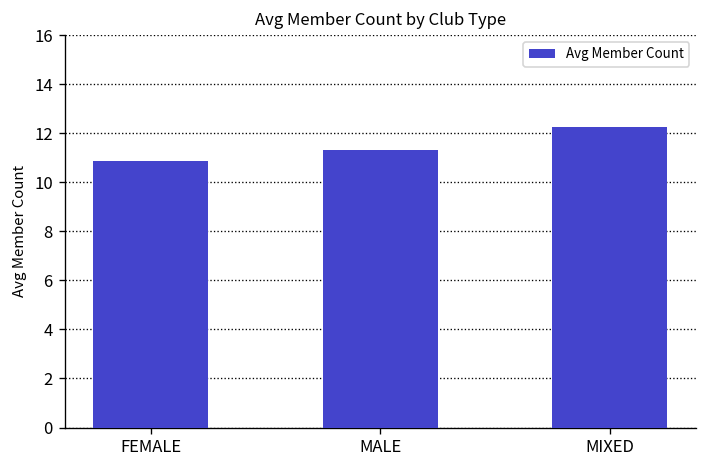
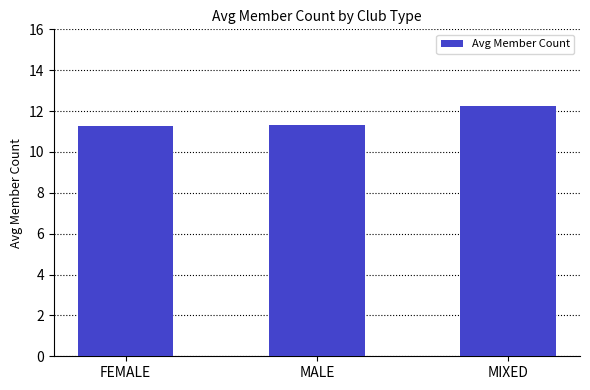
  {
-   "FEMALE": 10.9,
+   "FEMALE": 11.3,
    "MALE": 11.3,
    "MIXED": 12.3
  }
